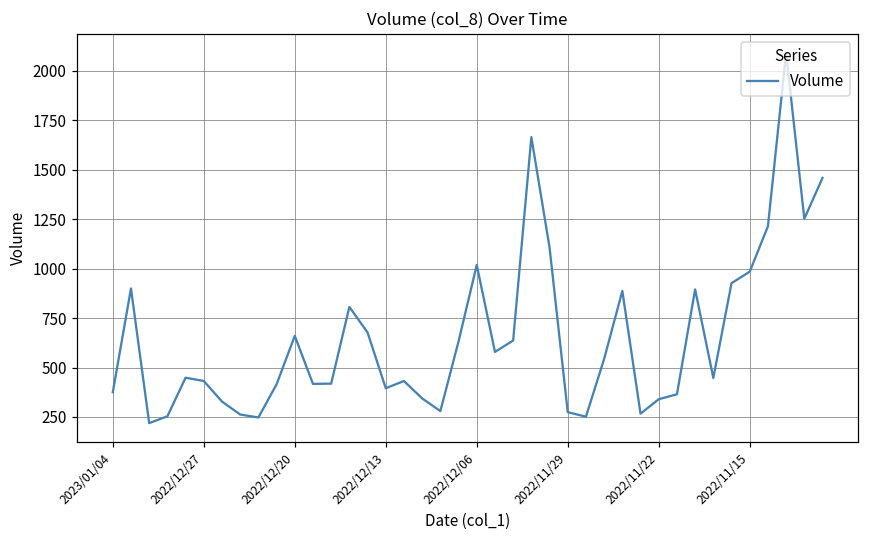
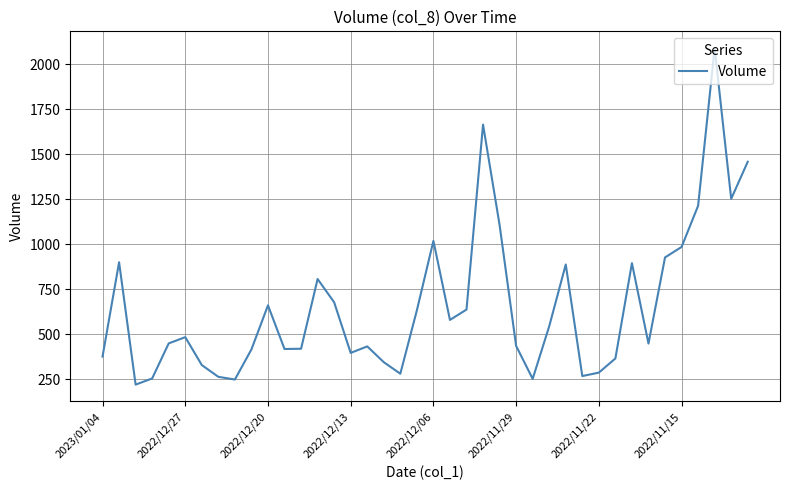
  {
    "2023/01/04": 380,
-   "2022/12/27": 430,
+   "2022/12/27": 480,
    "2022/12/20": 660,
    "2022/12/13": 400,
    "2022/12/06": 1020,
-   "2022/11/29": 270,
-   "2022/11/22": 340,
+   "2022/11/29": 430,
+   "2022/11/22": 290,
    "2022/11/15": 980
  }
